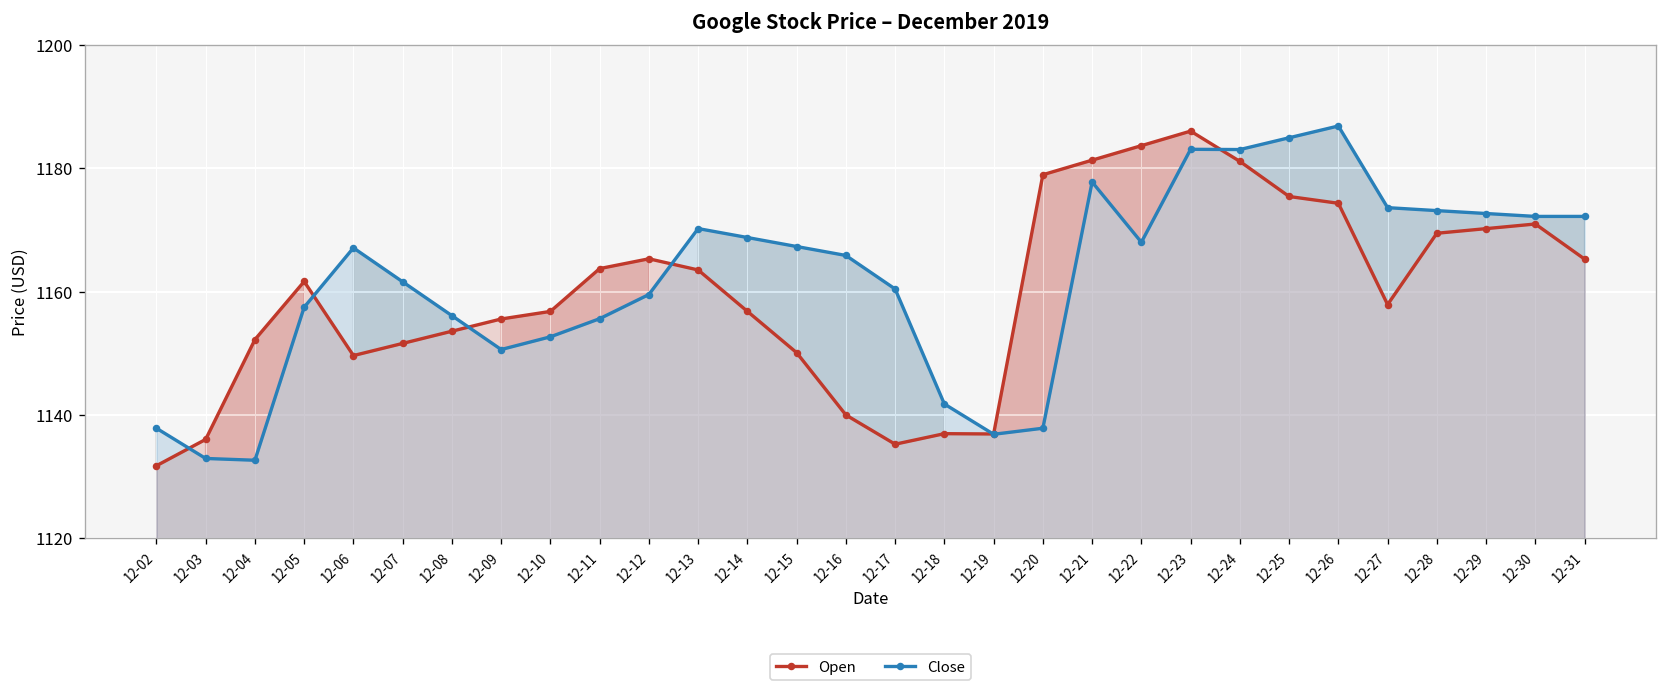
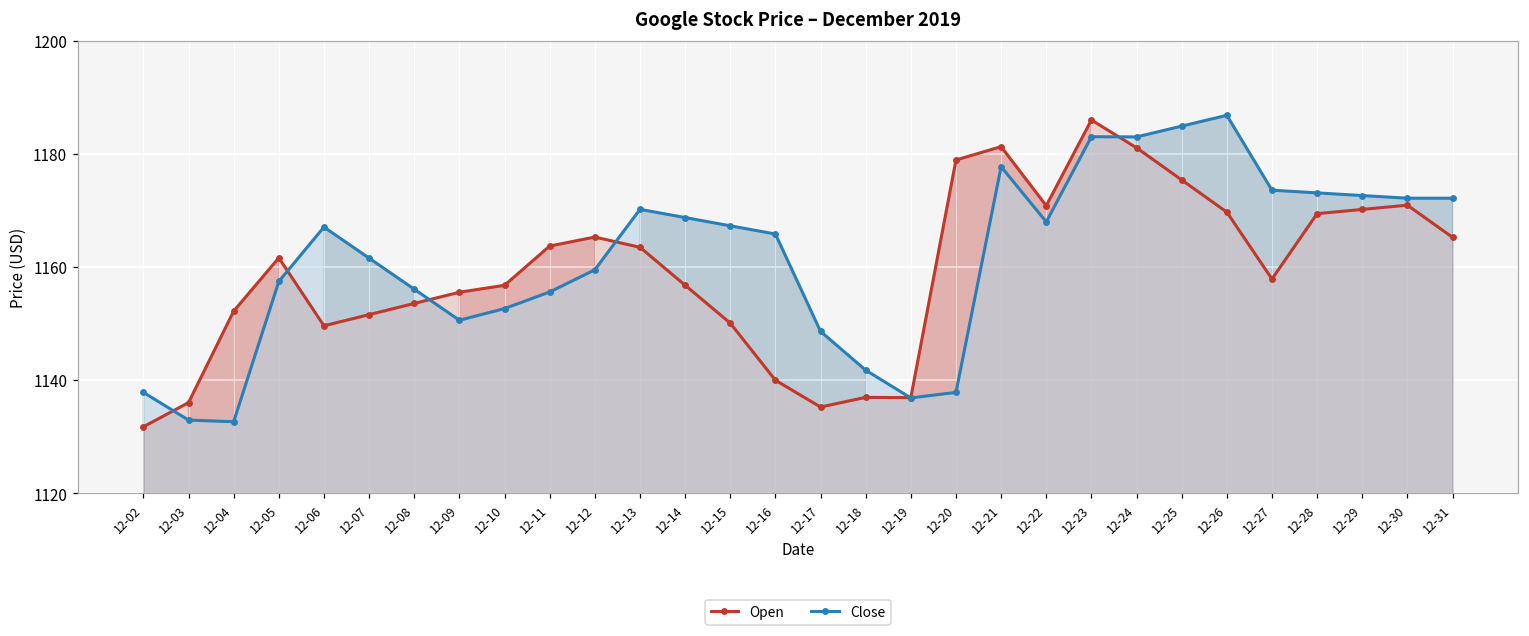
  {
    "Open": {
      "12-02": 1132,
      "12-03": 1136,
      "12-04": 1152,
      "12-05": 1162,
      "12-06": 1150,
      "12-07": 1152,
      "12-08": 1154,
      "12-09": 1156,
      "12-10": 1157,
      "12-11": 1164,
      "12-12": 1165,
      "12-13": 1164,
      "12-14": 1157,
      "12-15": 1150,
      "12-16": 1140,
      "12-17": 1135,
      "12-18": 1137,
      "12-20": 1179,
      "12-21": 1181,
-     "12-22": 1184,
+     "12-22": 1171,
      "12-23": 1186,
      "12-24": 1181,
      "12-25": 1175,
-     "12-26": 1174,
+     "12-26": 1170,
      "12-27": 1158,
      "12-28": 1169,
      "12-29": 1170,
      "12-30": 1171,
      "12-31": 1165
    },
    "Close": {
      "12-02": 1138,
      "12-03": 1133,
      "12-04": 1133,
      "12-05": 1157,
      "12-06": 1167,
      "12-07": 1162,
      "12-08": 1156,
      "12-09": 1151,
      "12-10": 1153,
      "12-11": 1156,
      "12-12": 1160,
      "12-13": 1170,
      "12-14": 1169,
      "12-15": 1167,
      "12-16": 1166,
-     "12-17": 1160,
+     "12-17": 1149,
      "12-18": 1142,
      "12-20": 1138,
      "12-21": 1178,
      "12-22": 1168,
      "12-23": 1183,
      "12-24": 1183,
      "12-25": 1185,
      "12-26": 1187,
      "12-27": 1174,
      "12-28": 1173,
      "12-29": 1173,
      "12-30": 1172,
      "12-31": 1172
    }
  }
